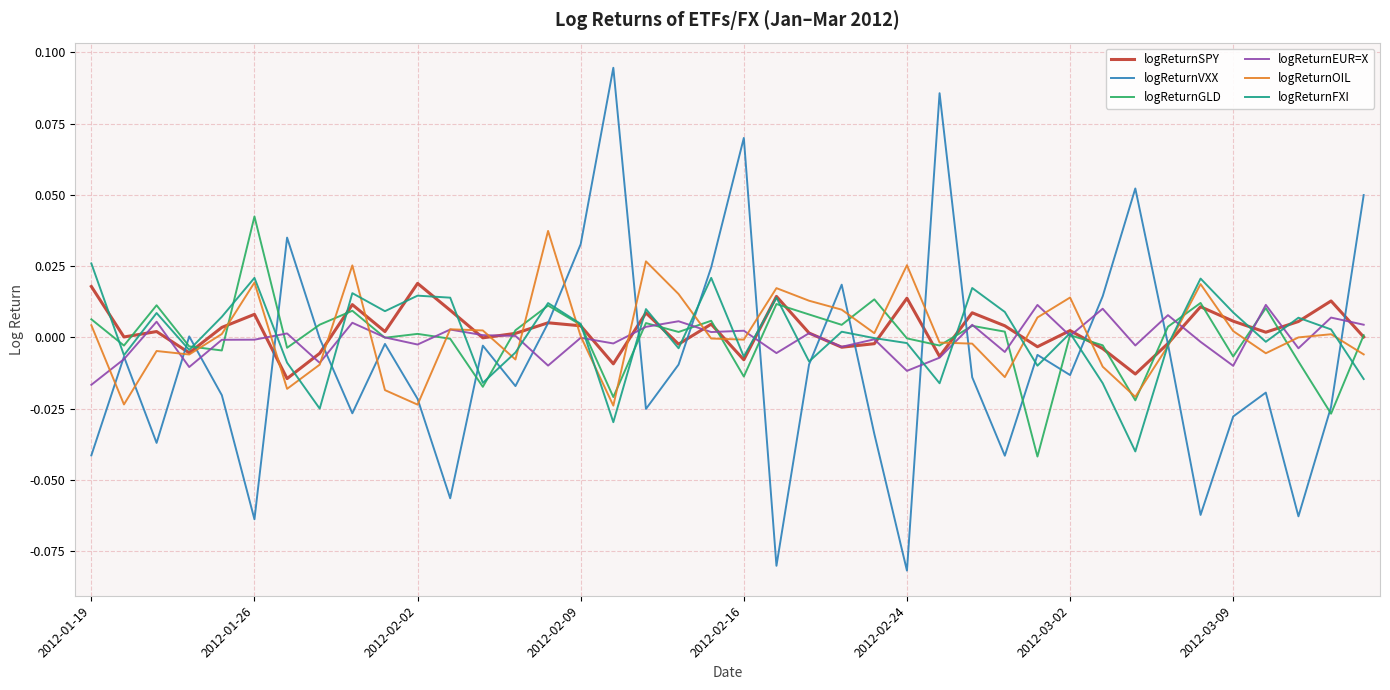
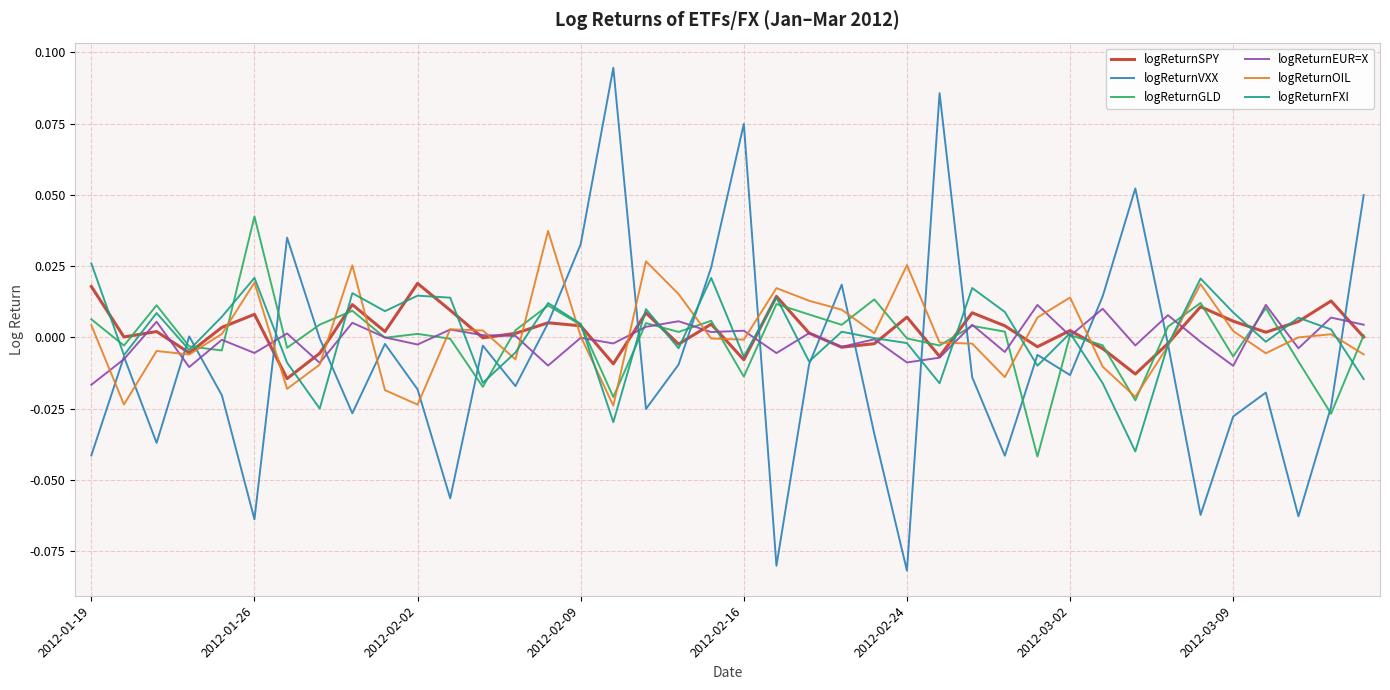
  {
    "logReturnSPY": {
      "2012-01-19": 0.018,
      "2012-01-26": 0.008,
      "2012-02-02": 0.019,
      "2012-02-16": -0.008,
-     "2012-02-24": 0.014,
+     "2012-02-24": 0.007,
      "2012-03-09": 0.006
    },
    "logReturnVXX": {
      "2012-01-19": -0.041,
      "2012-01-26": -0.064,
-     "2012-02-02": -0.022,
+     "2012-02-02": -0.018,
      "2012-02-09": 0.033,
-     "2012-02-16": 0.070,
+     "2012-02-16": 0.075,
      "2012-02-24": -0.082,
      "2012-03-02": -0.013,
      "2012-03-09": -0.028
    },
    "logReturnEUR=X": {
      "2012-01-19": -0.017,
-     "2012-01-26": -0.001,
+     "2012-01-26": -0.005,
      "2012-02-02": -0.002,
      "2012-02-16": 0.002,
-     "2012-02-24": -0.012,
+     "2012-02-24": -0.009,
      "2012-03-09": -0.010
    },
    "logReturnOIL": {
      "2012-01-19": 0.004,
      "2012-01-26": 0.019,
      "2012-02-02": -0.024,
      "2012-02-16": -0.001,
      "2012-02-24": 0.025,
      "2012-03-02": 0.014,
      "2012-03-09": 0.002
    }
  }
